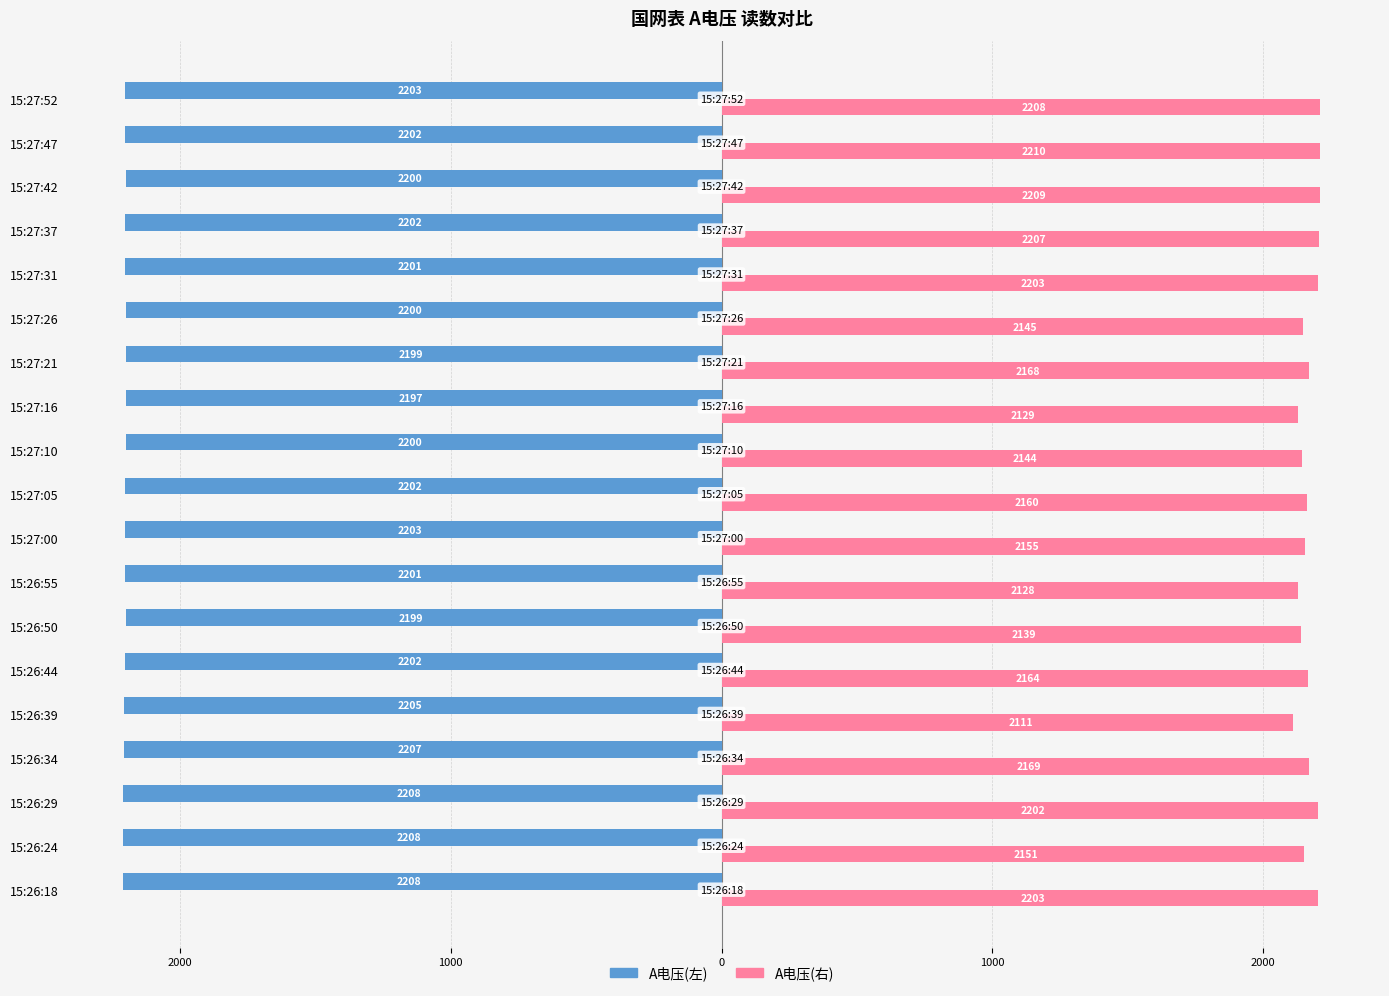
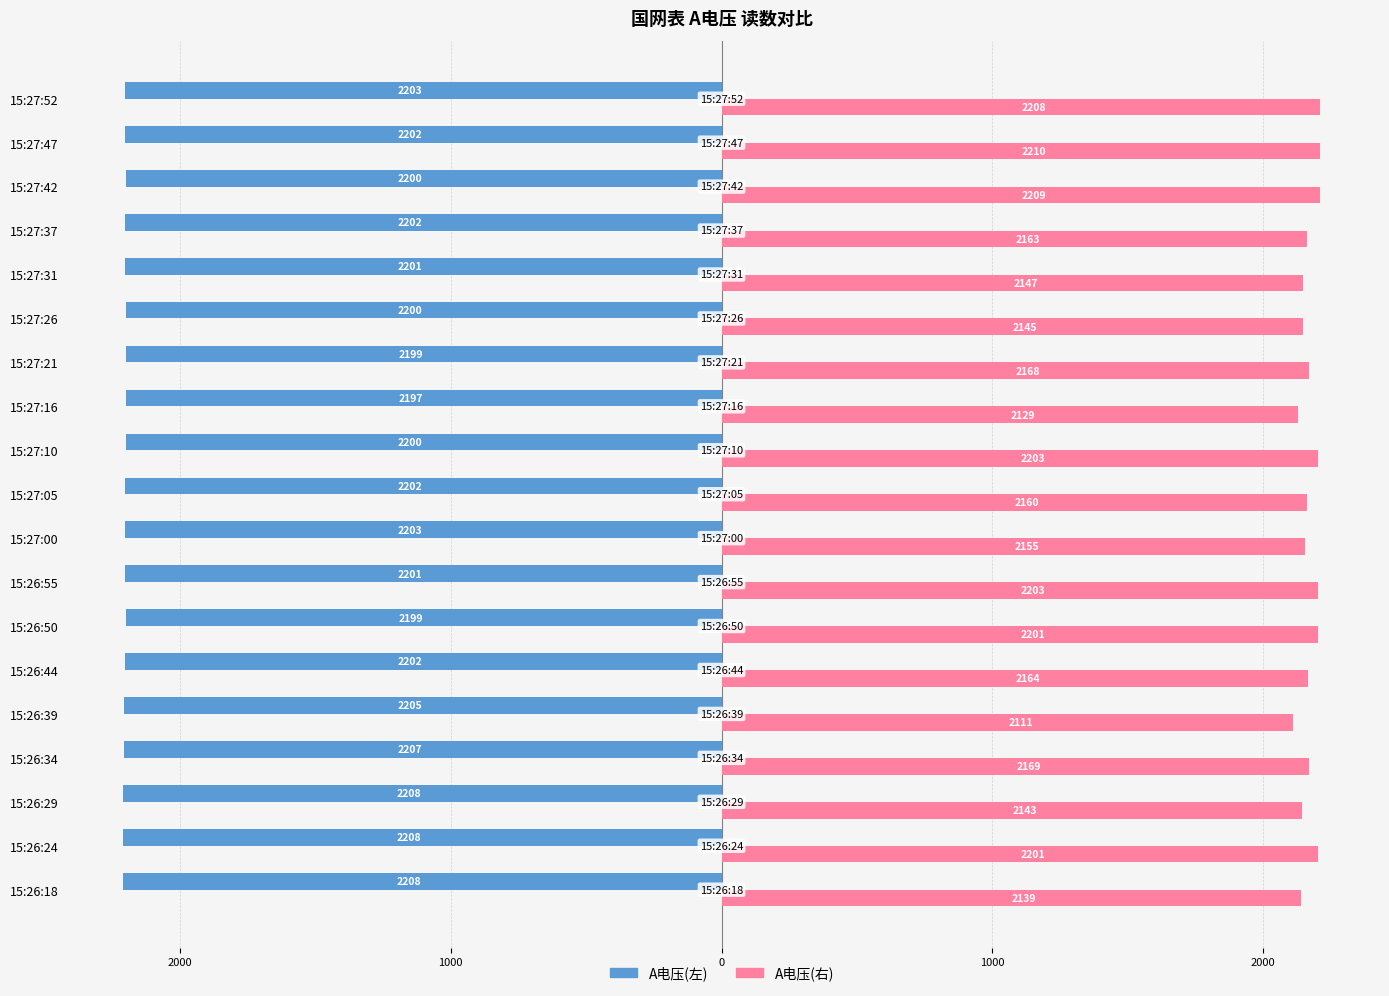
  {
    "A电压(右)": {
      "15:27:52": 2208,
      "15:27:47": 2210,
      "15:27:42": 2209,
-     "15:27:37": 2207,
-     "15:27:31": 2203,
+     "15:27:37": 2163,
+     "15:27:31": 2147,
      "15:27:26": 2145,
      "15:27:21": 2168,
      "15:27:16": 2129,
-     "15:27:10": 2144,
+     "15:27:10": 2203,
      "15:27:05": 2160,
      "15:27:00": 2155,
-     "15:26:55": 2128,
-     "15:26:50": 2139,
+     "15:26:55": 2203,
+     "15:26:50": 2201,
      "15:26:44": 2164,
      "15:26:39": 2111,
      "15:26:34": 2169,
-     "15:26:29": 2202,
-     "15:26:24": 2151,
-     "15:26:18": 2203
+     "15:26:29": 2143,
+     "15:26:24": 2201,
+     "15:26:18": 2139
    }
  }
